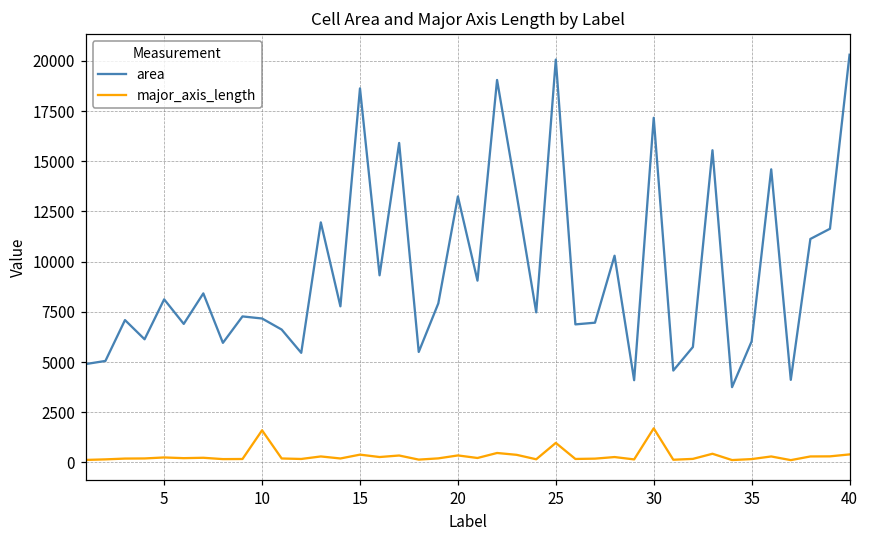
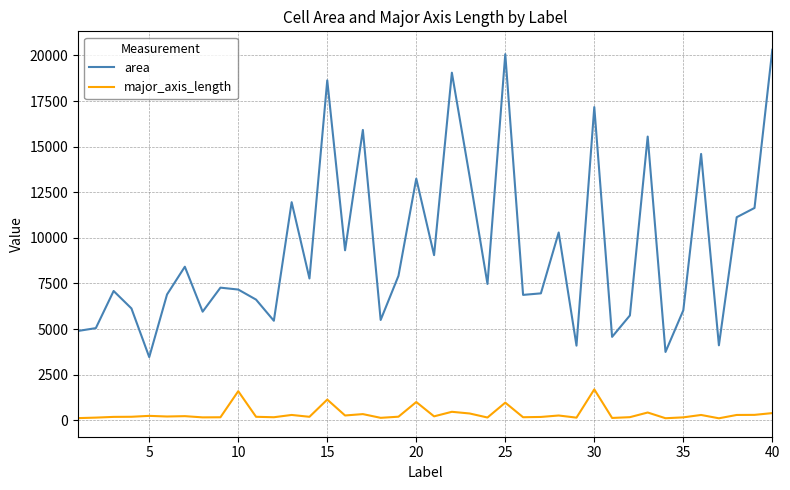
  {
    "area": {
-     "5": 8100,
+     "5": 3500,
      "10": 7200,
      "15": 18600,
      "20": 13200,
      "25": 20100,
      "30": 17200,
      "35": 6000,
      "40": 20300
    },
    "major_axis_length": {
      "5": 200,
      "10": 1600,
-     "15": 400,
-     "20": 300,
+     "15": 1100,
+     "20": 1000,
      "25": 1000,
      "30": 1700,
      "35": 200,
      "40": 400
    }
  }
